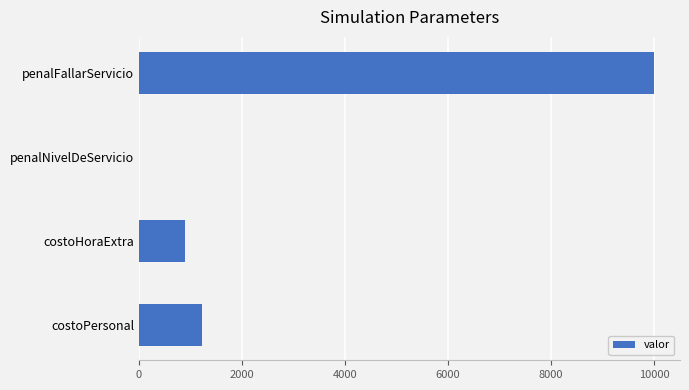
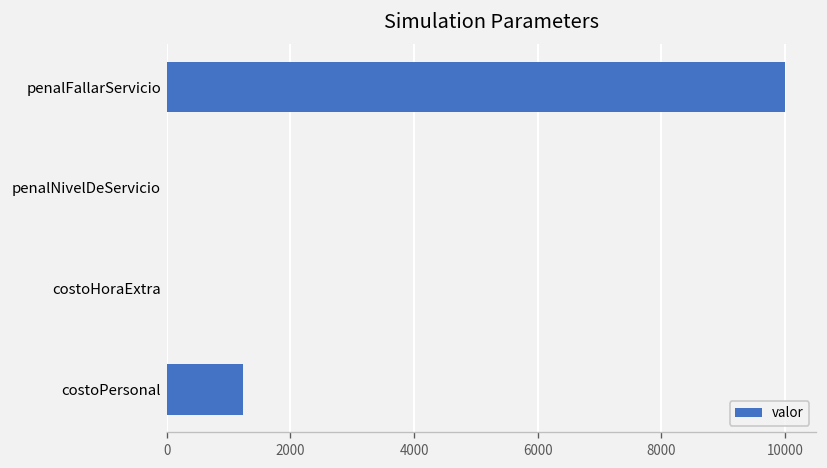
  {
    "penalFallarServicio": 10000,
-   "costoHoraExtra": 900,
+   "costoHoraExtra": 0,
    "costoPersonal": 1200
  }
